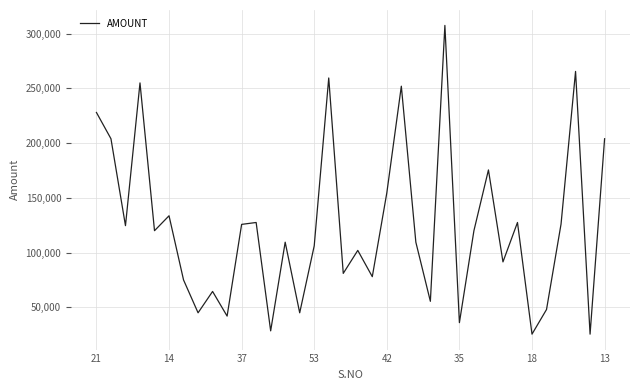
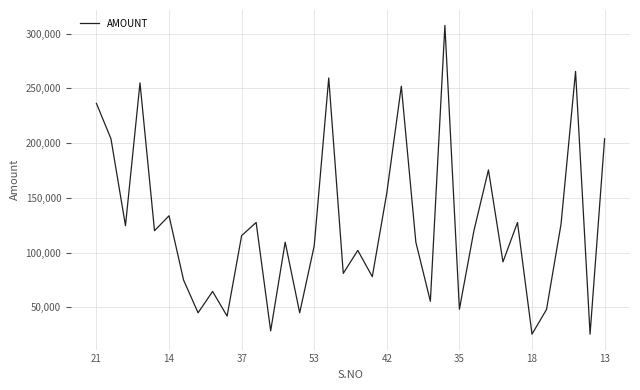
  {
-   "21": "228,000",
+   "21": "236,000",
    "14": "134,000",
-   "37": "126,000",
+   "37": "116,000",
    "53": "106,000",
    "42": "155,000",
-   "35": "36,000",
+   "35": "48,000",
    "18": "26,000",
    "13": "204,000"
  }
